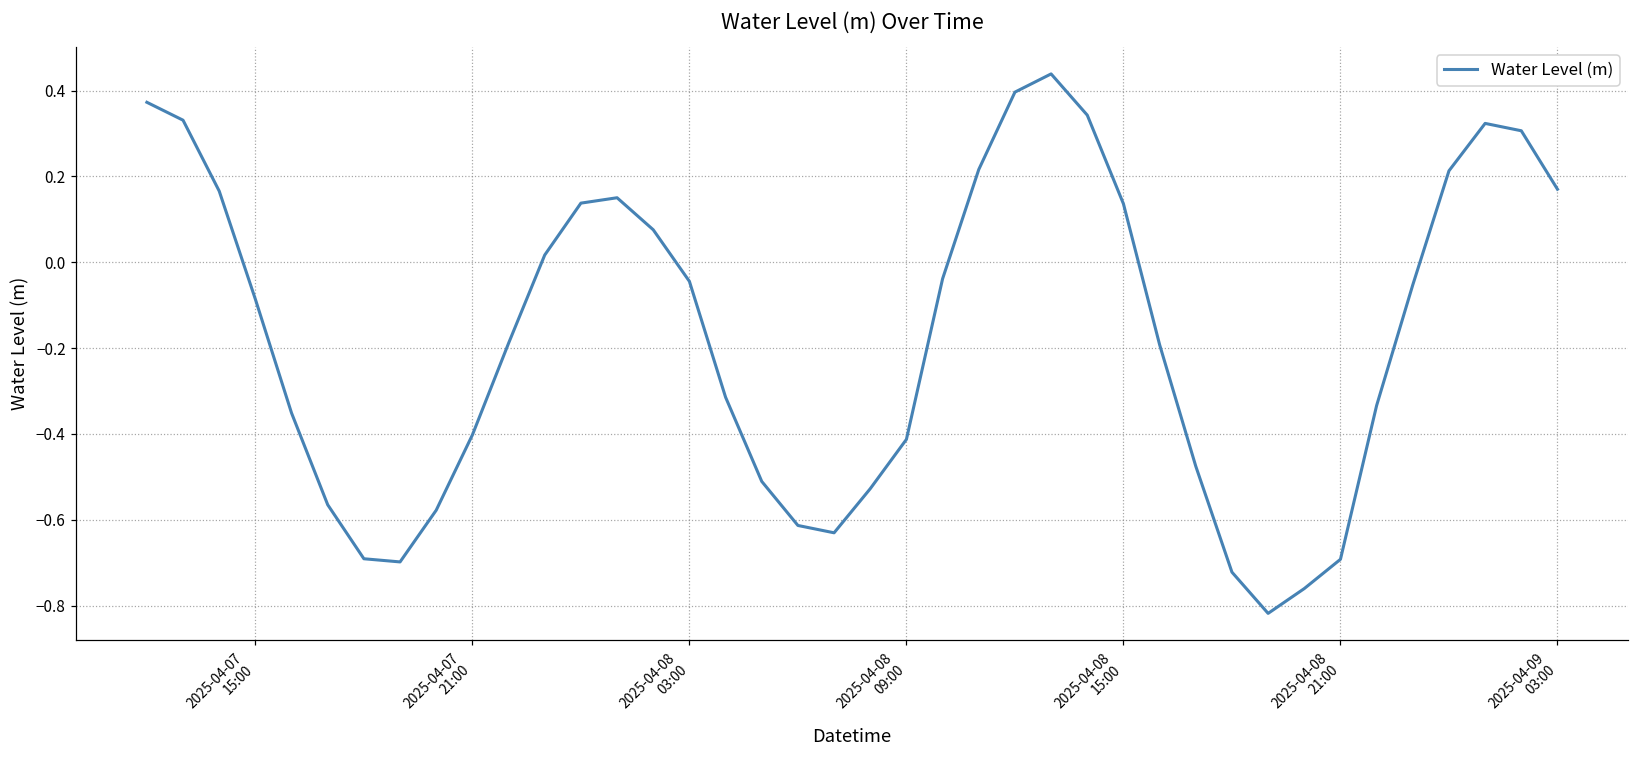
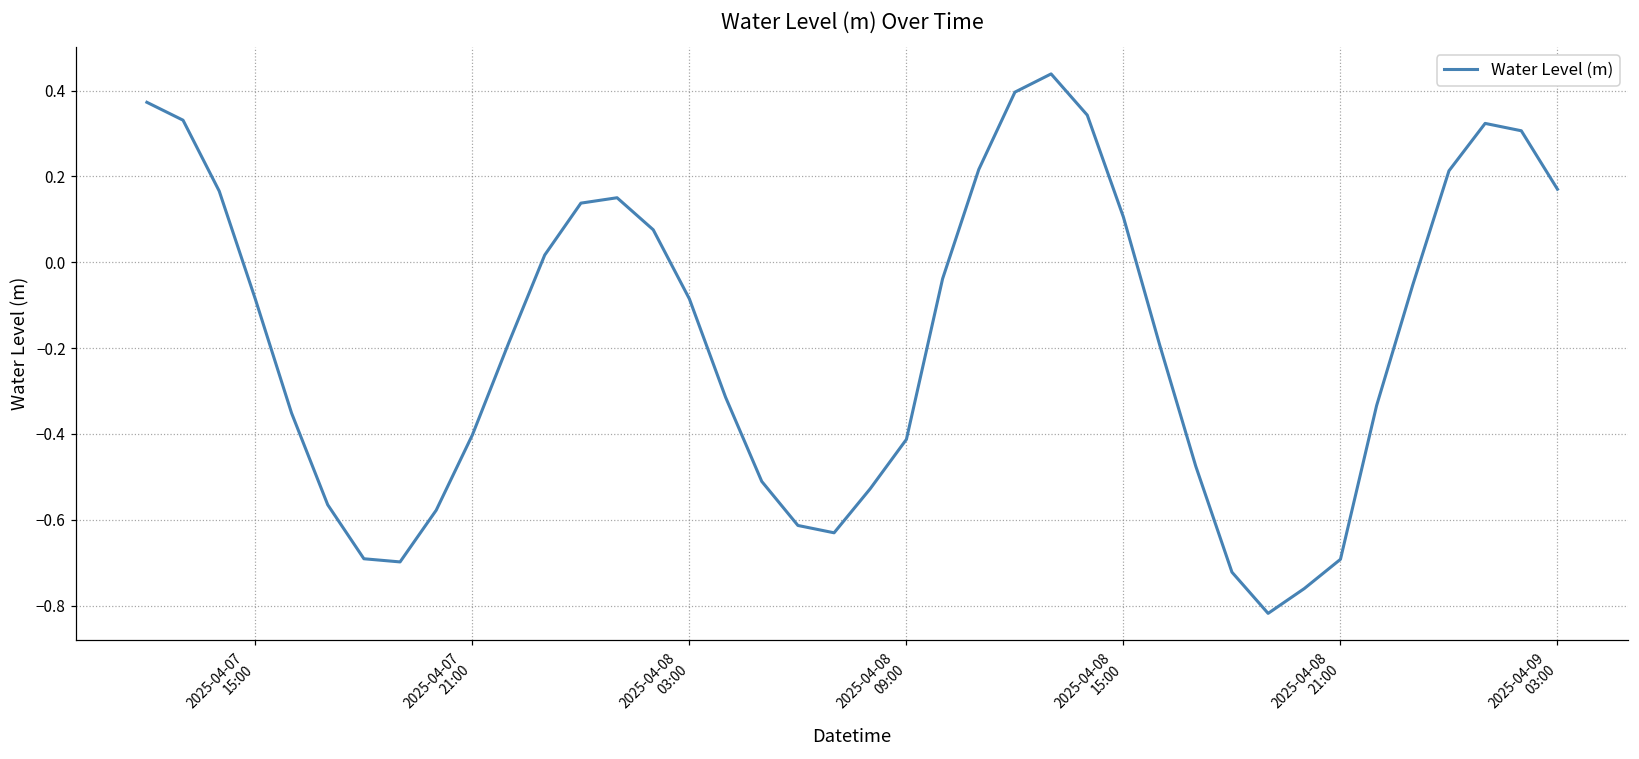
  {
    "2025-04-07 15:00": -0.09,
    "2025-04-07 21:00": -0.40,
-   "2025-04-08 03:00": -0.04,
+   "2025-04-08 03:00": -0.09,
    "2025-04-08 09:00": -0.41,
-   "2025-04-08 15:00": 0.14,
+   "2025-04-08 15:00": 0.11,
    "2025-04-08 21:00": -0.69,
    "2025-04-09 03:00": 0.17
  }
